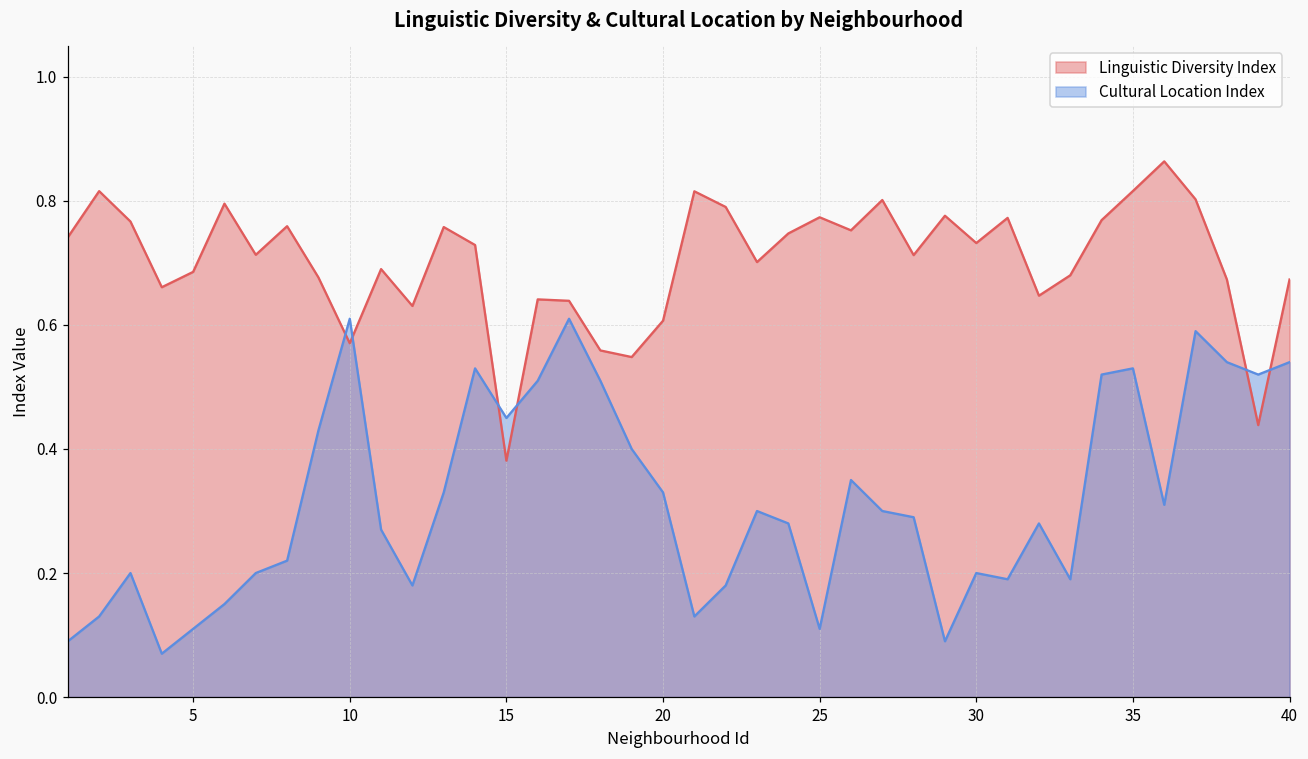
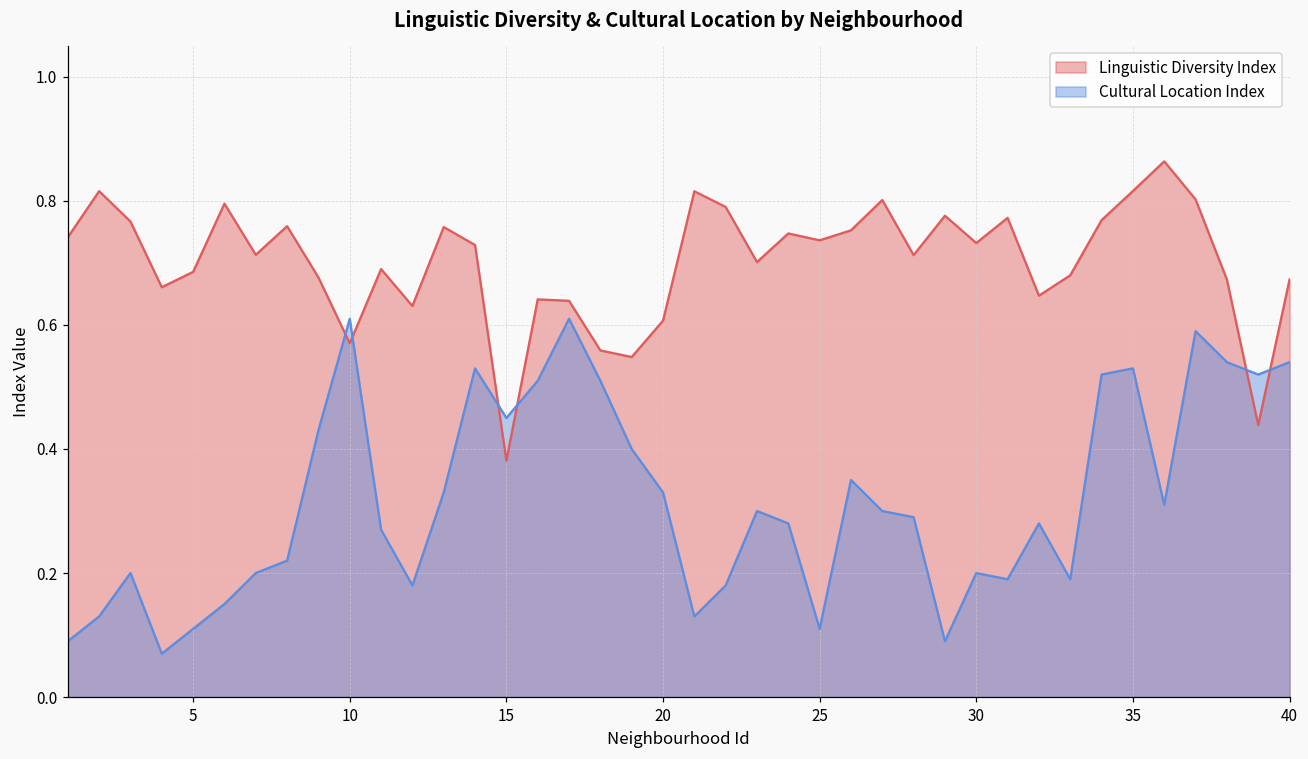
  {
    "Linguistic Diversity Index": {
      "5": 0.69,
      "10": 0.57,
      "15": 0.38,
      "20": 0.61,
-     "25": 0.77,
+     "25": 0.74,
      "30": 0.73,
      "35": 0.82,
      "40": 0.67
    },
    "Cultural Location Index": {
      "5": 0.11,
      "10": 0.61,
      "15": 0.45,
      "20": 0.33,
      "25": 0.11,
      "30": 0.20,
      "35": 0.53,
      "40": 0.54
    }
  }
